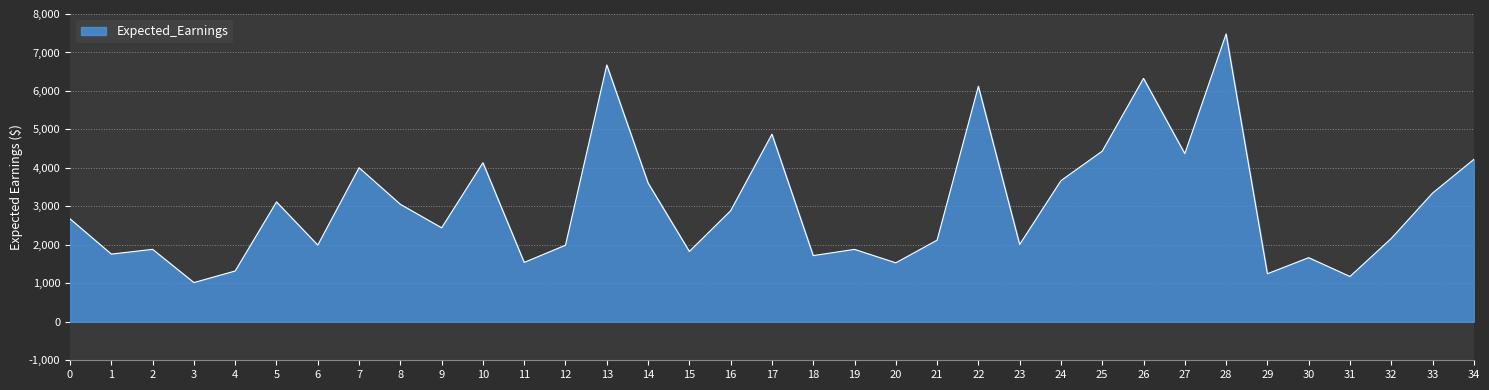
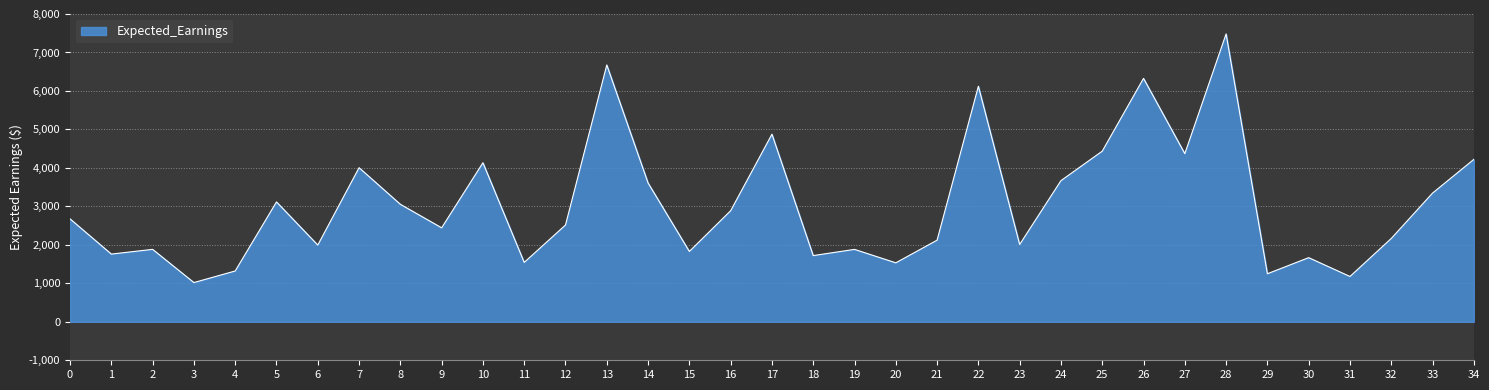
  {
    "0": "2,700",
    "1": "1,800",
    "2": "1,900",
    "3": "1,000",
    "4": "1,300",
    "5": "3,100",
    "6": "2,000",
    "7": "4,000",
    "8": "3,100",
    "9": "2,400",
    "10": "4,100",
    "11": "1,500",
-   "12": "2,000",
+   "12": "2,500",
    "13": "6,700",
    "14": "3,600",
    "15": "1,800",
    "16": "2,900",
    "17": "4,900",
    "18": "1,700",
    "19": "1,900",
    "20": "1,500",
    "21": "2,100",
    "22": "6,100",
    "23": "2,000",
    "24": "3,700",
    "25": "4,400",
    "26": "6,300",
    "27": "4,400",
    "28": "7,500",
    "29": "1,200",
    "30": "1,700",
    "31": "1,200",
    "32": "2,200",
    "33": "3,300",
    "34": "4,200"
  }
